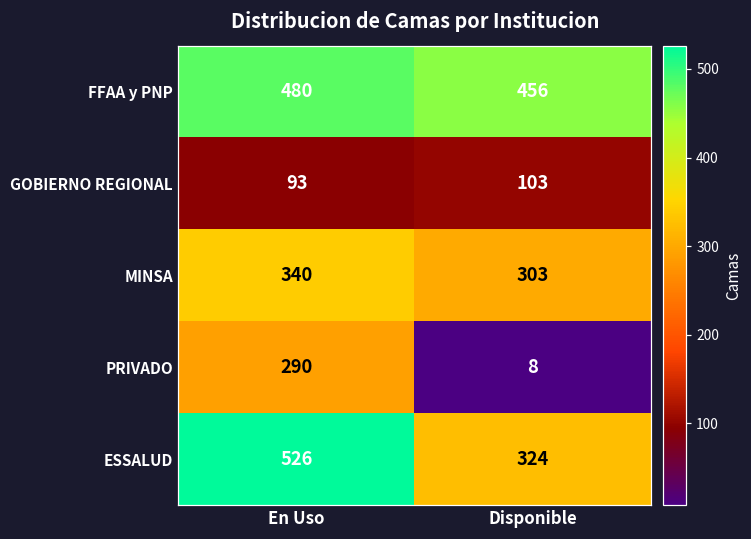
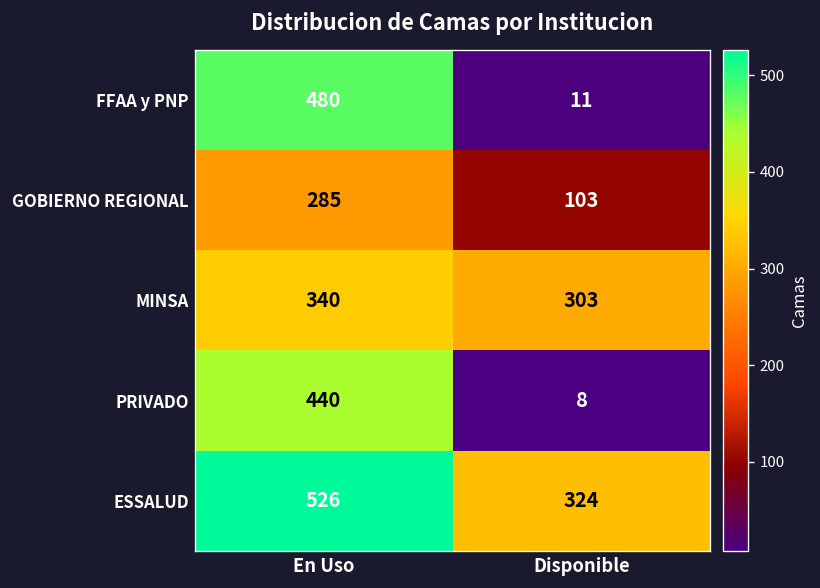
  {
    "FFAA y PNP": {
      "En Uso": 480,
-     "Disponible": 456
+     "Disponible": 11
    },
    "GOBIERNO REGIONAL": {
-     "En Uso": 93,
+     "En Uso": 285,
      "Disponible": 103
    },
    "MINSA": {
      "En Uso": 340,
      "Disponible": 303
    },
    "PRIVADO": {
-     "En Uso": 290,
+     "En Uso": 440,
      "Disponible": 8
    },
    "ESSALUD": {
      "En Uso": 526,
      "Disponible": 324
    }
  }
